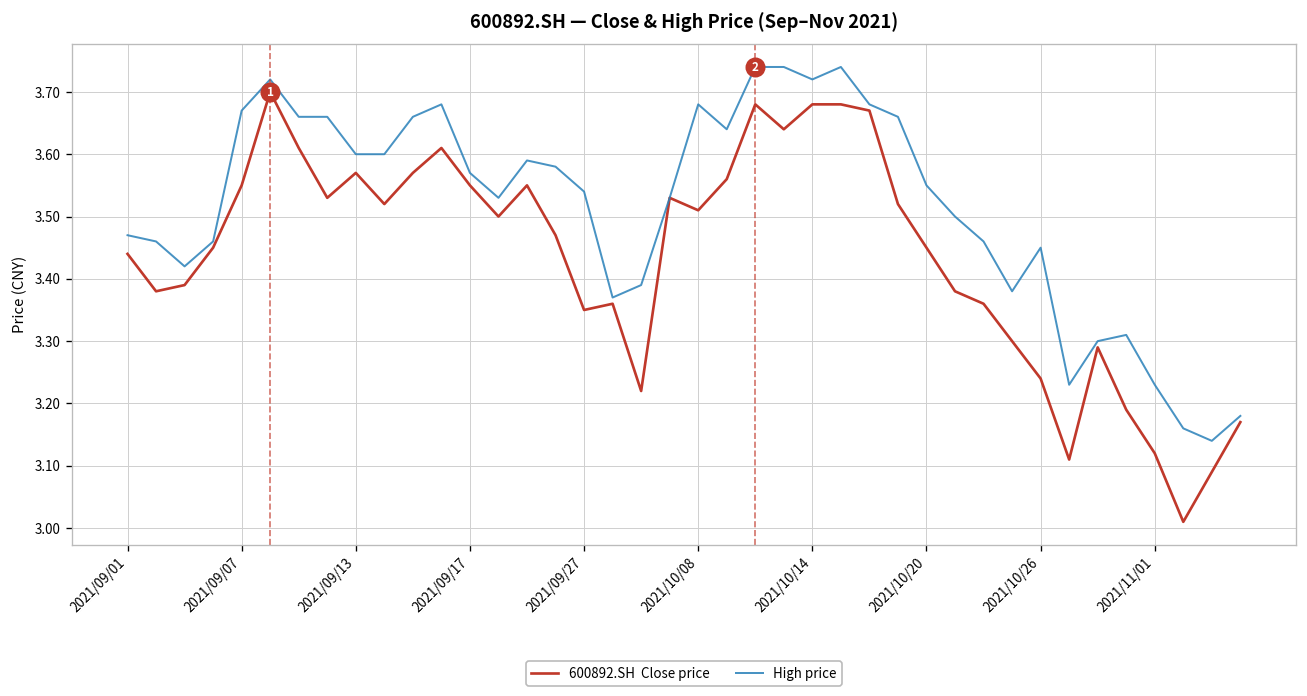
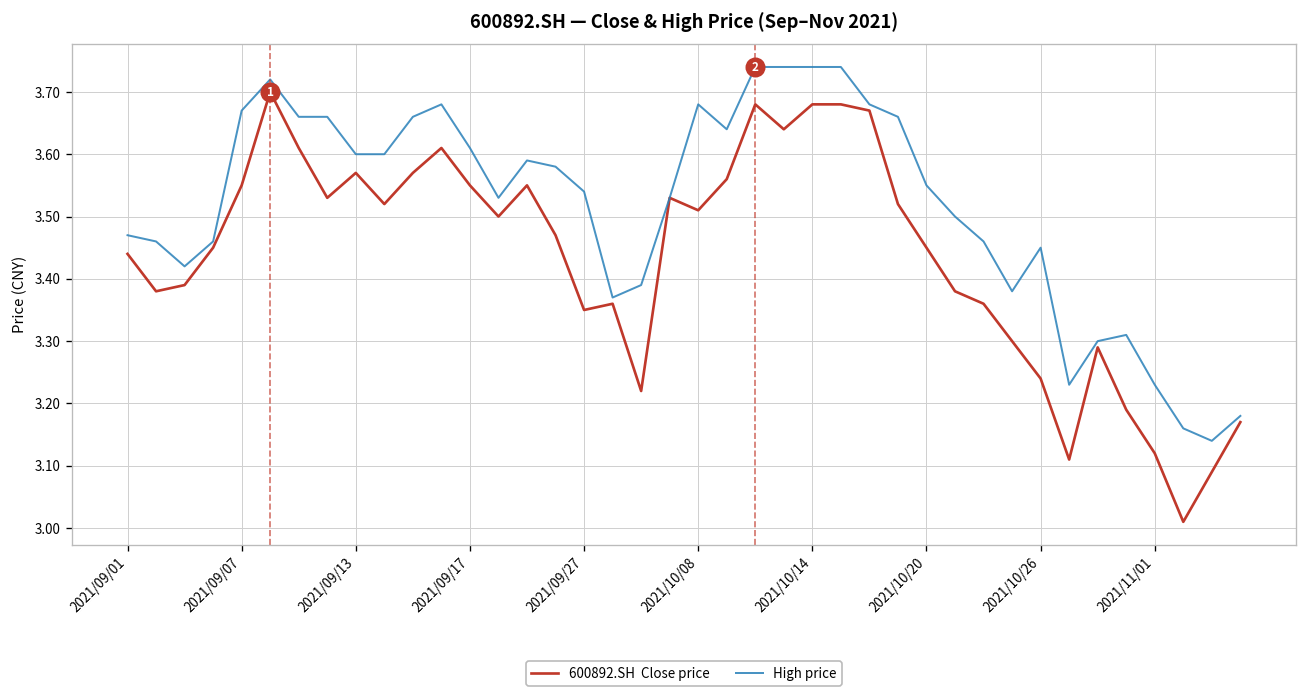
  {
    "High price": {
      "2021/09/01": 3.47,
      "2021/09/07": 3.67,
      "2021/09/13": 3.60,
-     "2021/09/17": 3.57,
+     "2021/09/17": 3.61,
      "2021/09/27": 3.54,
      "2021/10/08": 3.68,
-     "2021/10/14": 3.72,
+     "2021/10/14": 3.74,
      "2021/10/20": 3.55,
      "2021/10/26": 3.45,
      "2021/11/01": 3.23
    }
  }
